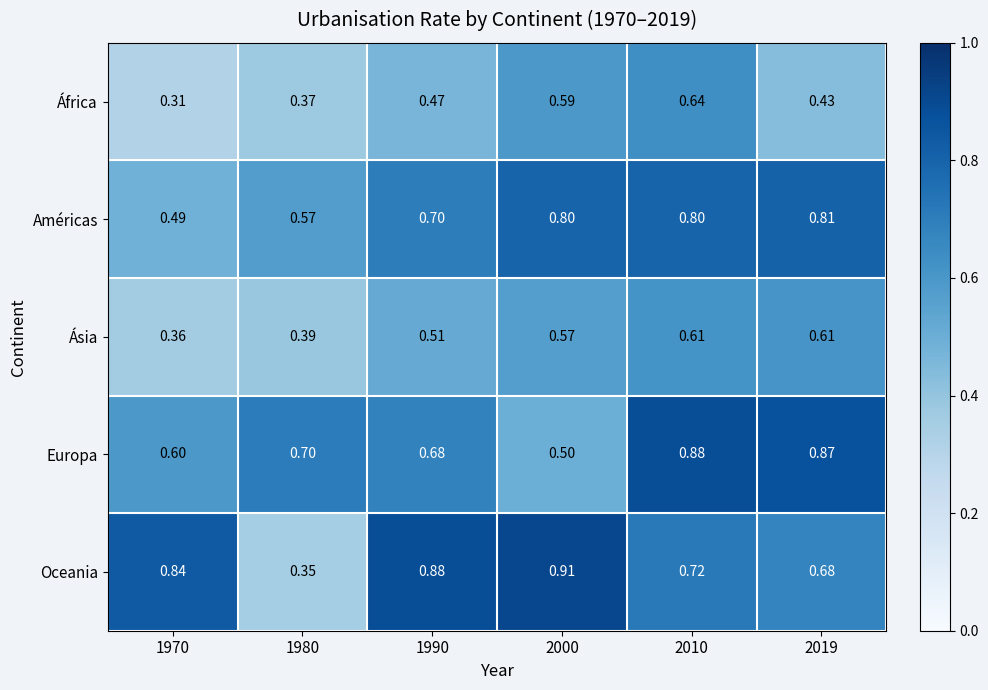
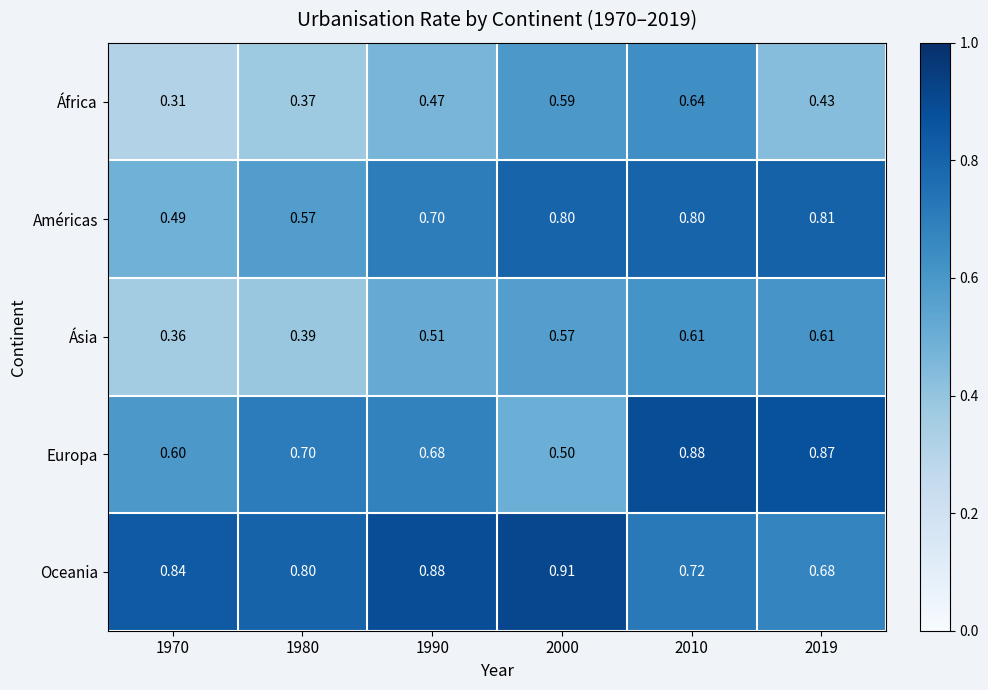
  {
    "África": {
      "1970": 0.31,
      "1980": 0.37,
      "1990": 0.47,
      "2000": 0.59,
      "2010": 0.64,
      "2019": 0.43
    },
    "Américas": {
      "1970": 0.49,
      "1980": 0.57,
      "1990": 0.70,
      "2000": 0.80,
      "2010": 0.80,
      "2019": 0.81
    },
    "Ásia": {
      "1970": 0.36,
      "1980": 0.39,
      "1990": 0.51,
      "2000": 0.57,
      "2010": 0.61,
      "2019": 0.61
    },
    "Europa": {
      "1970": 0.60,
      "1980": 0.70,
      "1990": 0.68,
      "2000": 0.50,
      "2010": 0.88,
      "2019": 0.87
    },
    "Oceania": {
      "1970": 0.84,
-     "1980": 0.35,
+     "1980": 0.80,
      "1990": 0.88,
      "2000": 0.91,
      "2010": 0.72,
      "2019": 0.68
    }
  }
